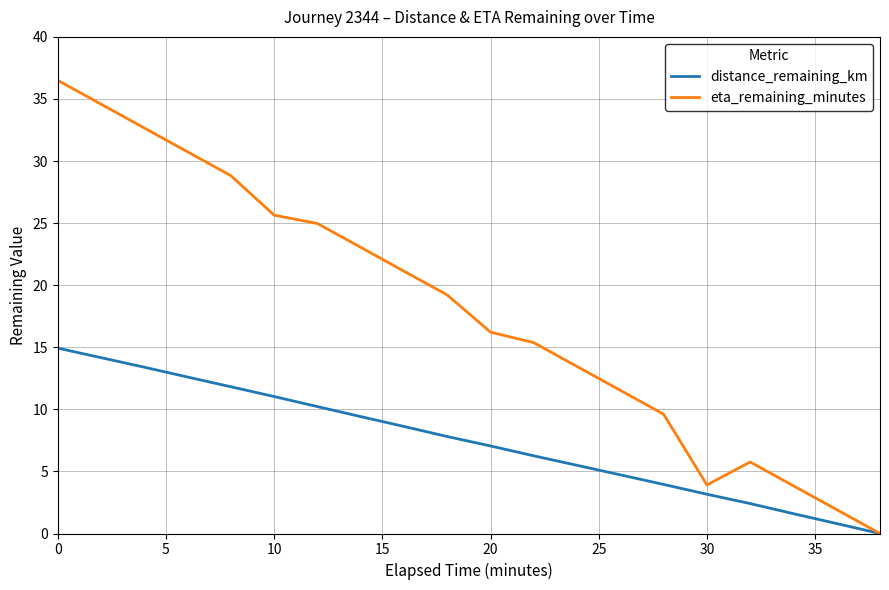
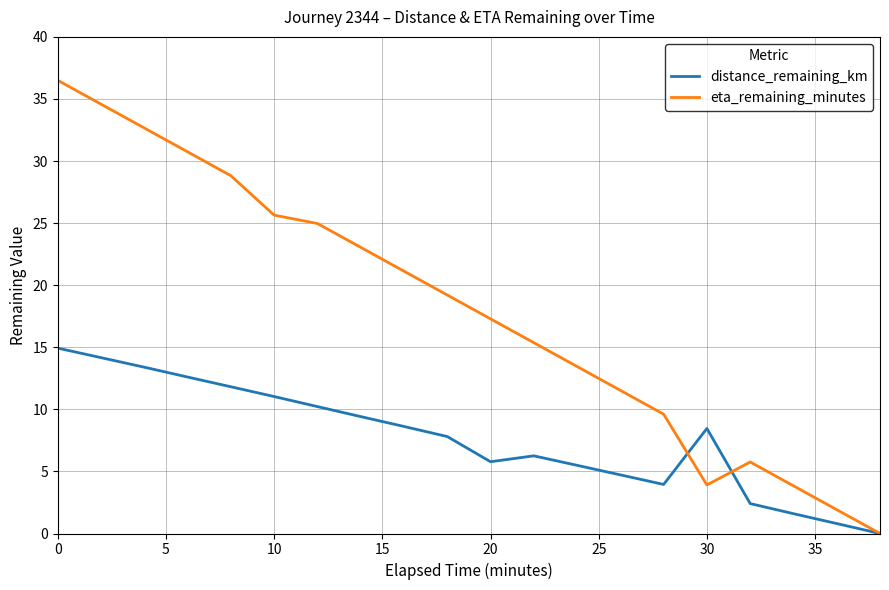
  {
    "distance_remaining_km": {
      "0": 14.9,
      "10": 11.0,
-     "20": 7.1,
-     "30": 3.2
+     "20": 5.8,
+     "30": 8.5
    },
    "eta_remaining_minutes": {
      "0": 36.5,
      "10": 25.6,
-     "20": 16.2,
+     "20": 17.3,
      "30": 3.9
    }
  }
